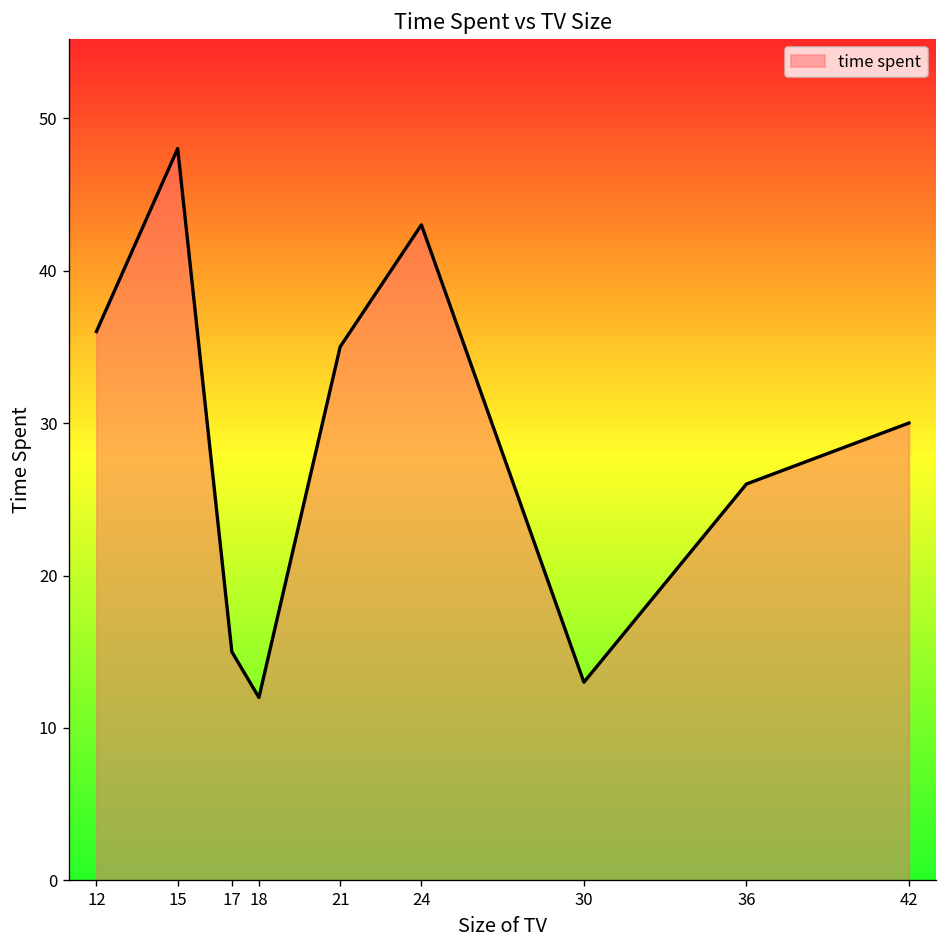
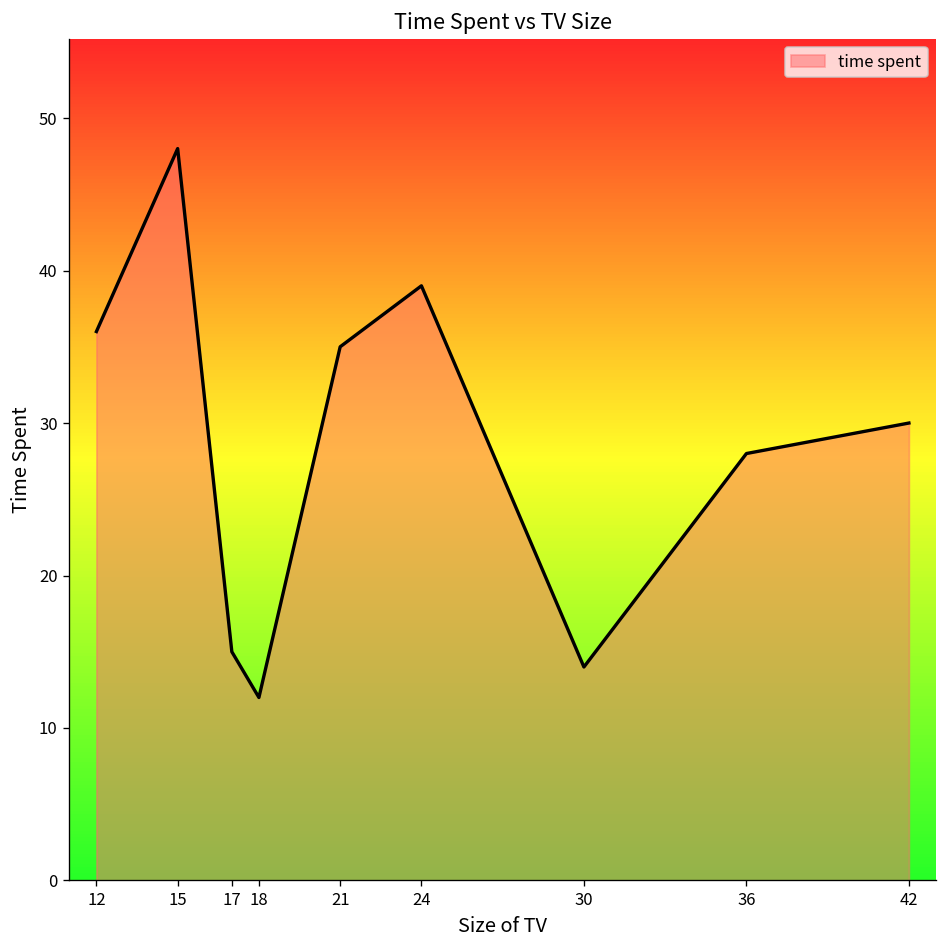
  {
    "12": 36,
    "15": 48,
    "17": 15,
    "18": 12,
    "21": 35,
-   "24": 43,
-   "30": 13,
-   "36": 26,
+   "24": 39,
+   "30": 14,
+   "36": 28,
    "42": 30
  }
